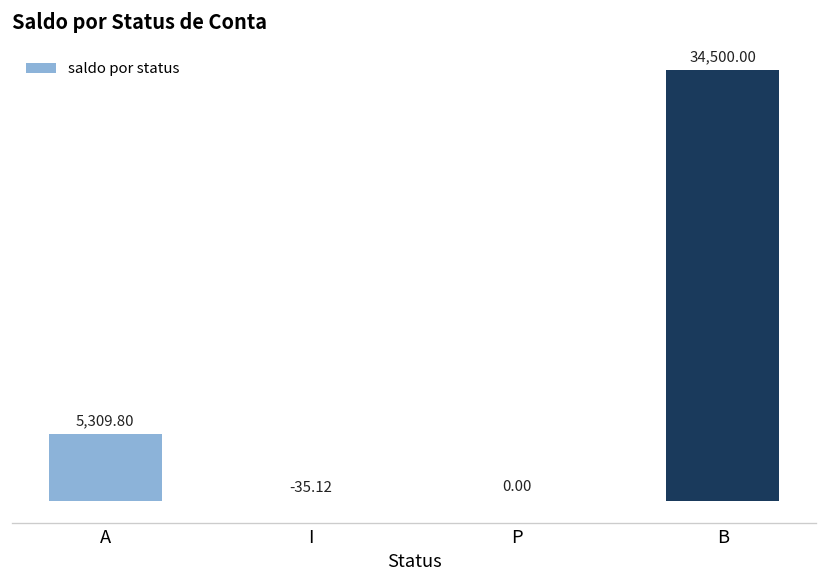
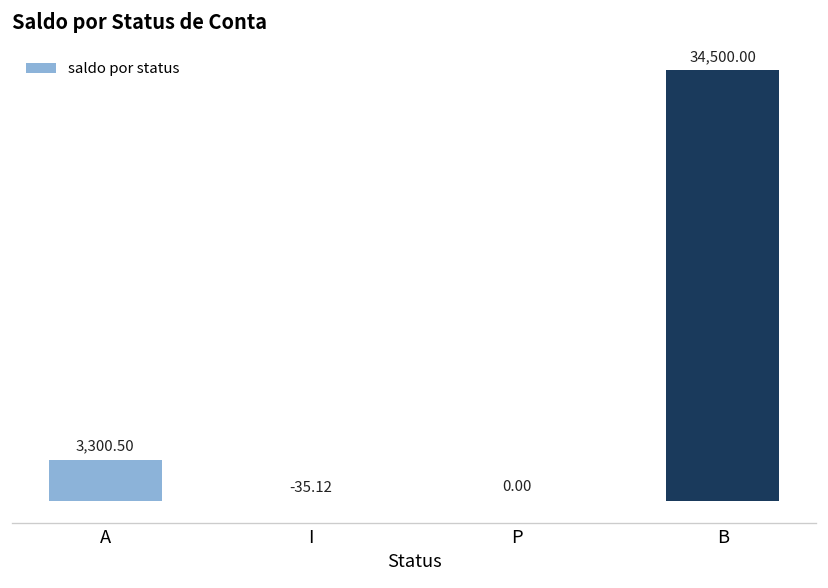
  {
-   "A": "5,309.80",
+   "A": "3,300.50",
    "I": "-35.12",
    "P": "0.00",
    "B": "34,500.00"
  }
